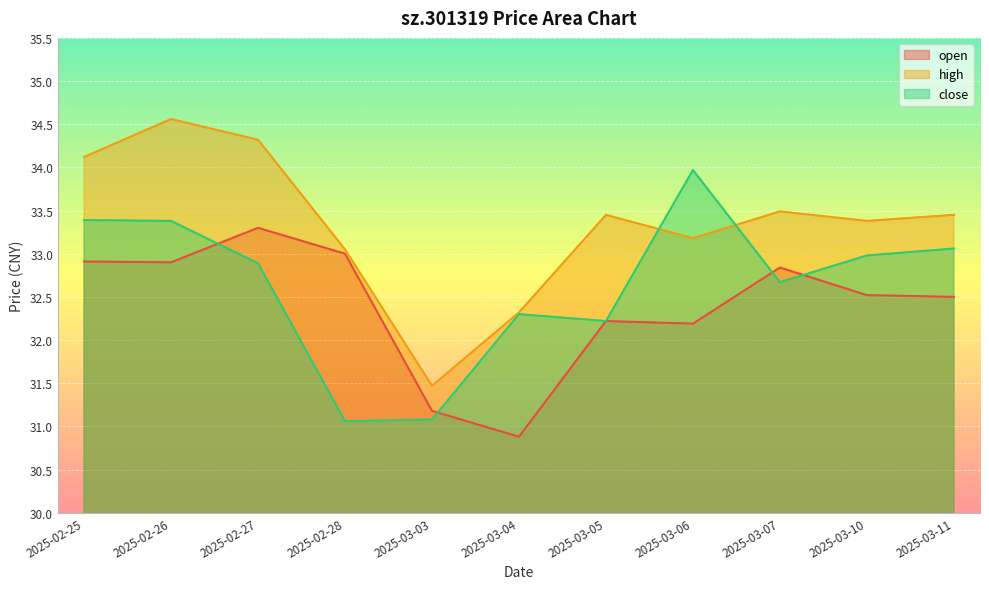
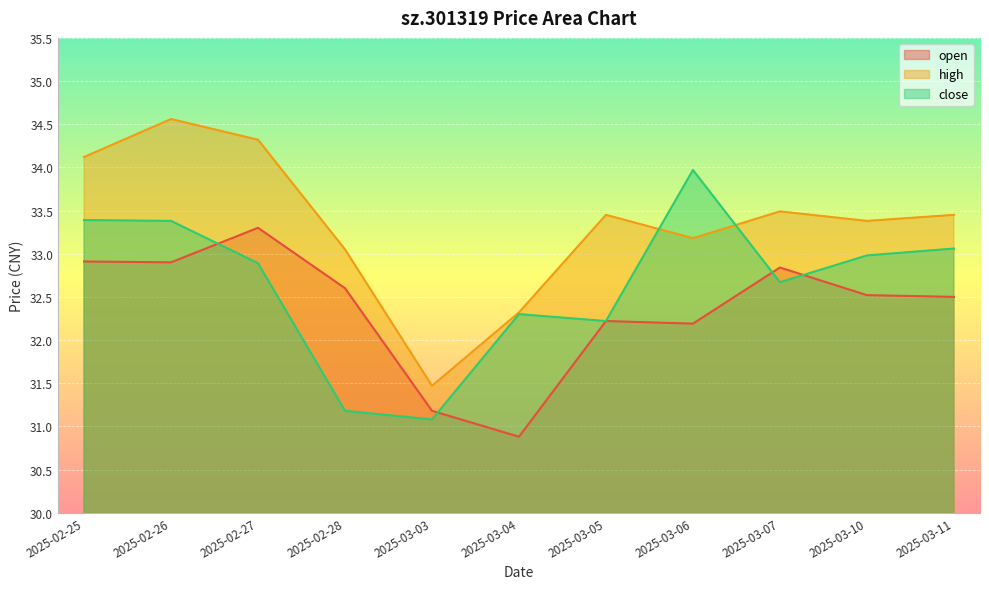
  {
    "open": {
      "2025-02-25": 32.9,
      "2025-02-26": 32.9,
      "2025-02-27": 33.3,
-     "2025-02-28": 33.0,
+     "2025-02-28": 32.6,
      "2025-03-03": 31.2,
      "2025-03-04": 30.9,
      "2025-03-06": 32.2,
      "2025-03-07": 32.8,
      "2025-03-10": 32.5,
      "2025-03-11": 32.5
    },
    "high": {
      "2025-02-25": 34.1,
      "2025-02-26": 34.6,
      "2025-02-27": 34.3,
      "2025-02-28": 33.1,
      "2025-03-03": 31.5,
      "2025-03-05": 33.5,
      "2025-03-06": 33.2,
      "2025-03-07": 33.5,
      "2025-03-10": 33.4,
      "2025-03-11": 33.5
    },
    "close": {
      "2025-02-25": 33.4,
      "2025-02-26": 33.4,
      "2025-02-27": 32.9,
-     "2025-02-28": 31.1,
+     "2025-02-28": 31.2,
      "2025-03-03": 31.1,
      "2025-03-06": 34.0,
      "2025-03-07": 32.7,
      "2025-03-10": 33.0,
      "2025-03-11": 33.1
    }
  }
